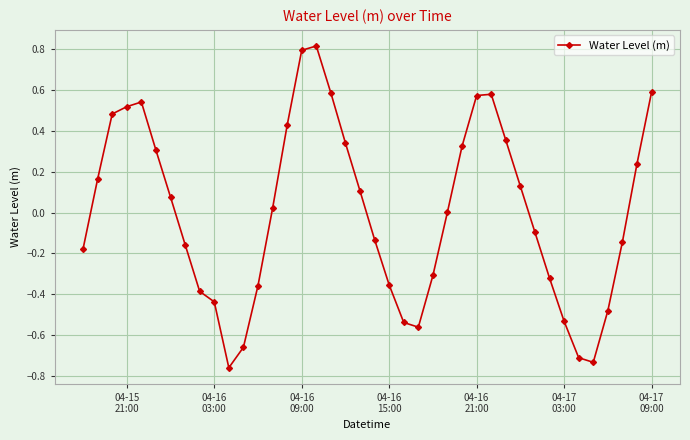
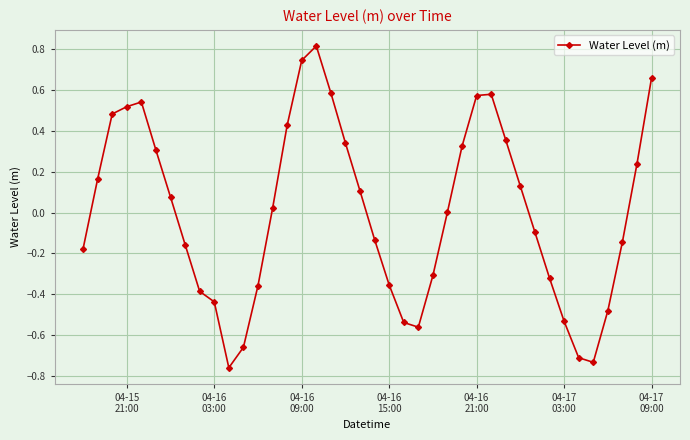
  {
    "04-15 21:00": 0.52,
    "04-16 03:00": -0.44,
-   "04-16 09:00": 0.79,
+   "04-16 09:00": 0.74,
    "04-16 15:00": -0.35,
    "04-16 21:00": 0.57,
    "04-17 03:00": -0.53,
-   "04-17 09:00": 0.59
+   "04-17 09:00": 0.66
  }
